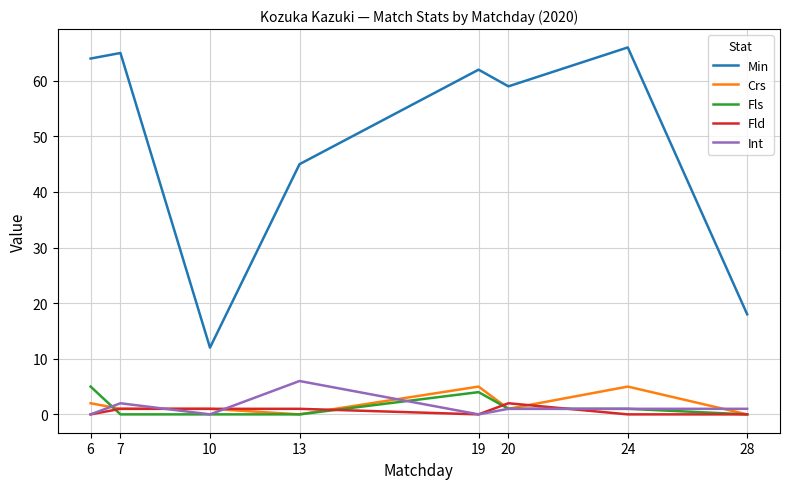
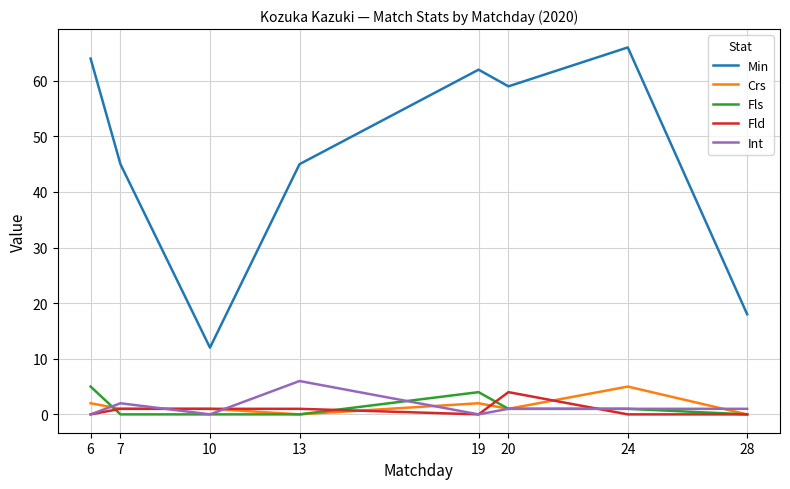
  {
    "Min": {
      "6": 64,
-     "7": 65,
+     "7": 45,
      "10": 12,
      "13": 45,
      "19": 62,
      "20": 59,
      "24": 66,
      "28": 18
    },
    "Crs": {
      "6": 2,
-     "19": 5,
+     "19": 2,
      "24": 5
    },
    "Fls": {
      "6": 5,
      "7": 0,
      "19": 4
    },
    "Fld": {
      "13": 1,
-     "20": 2,
+     "20": 4,
      "24": 0
    },
    "Int": {
      "7": 2,
      "13": 6,
      "28": 1
    }
  }
